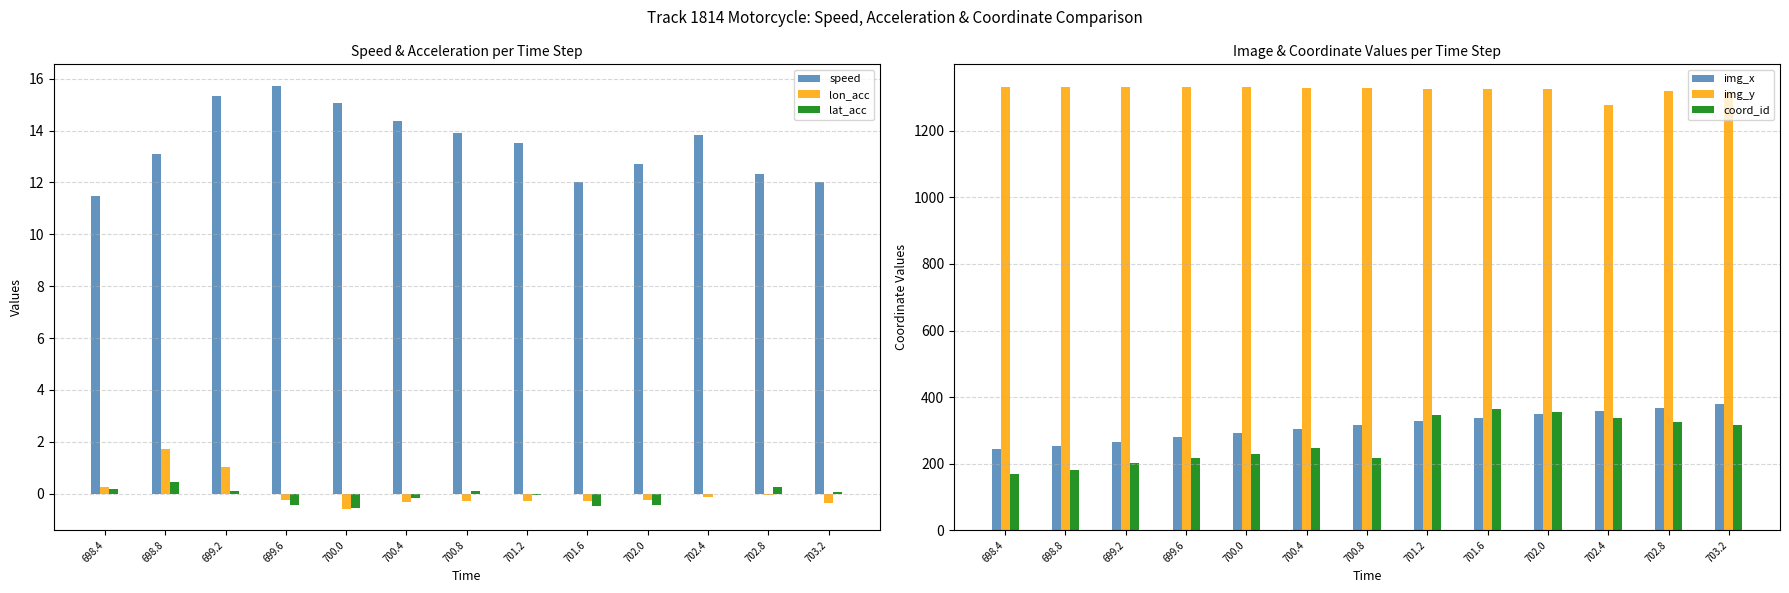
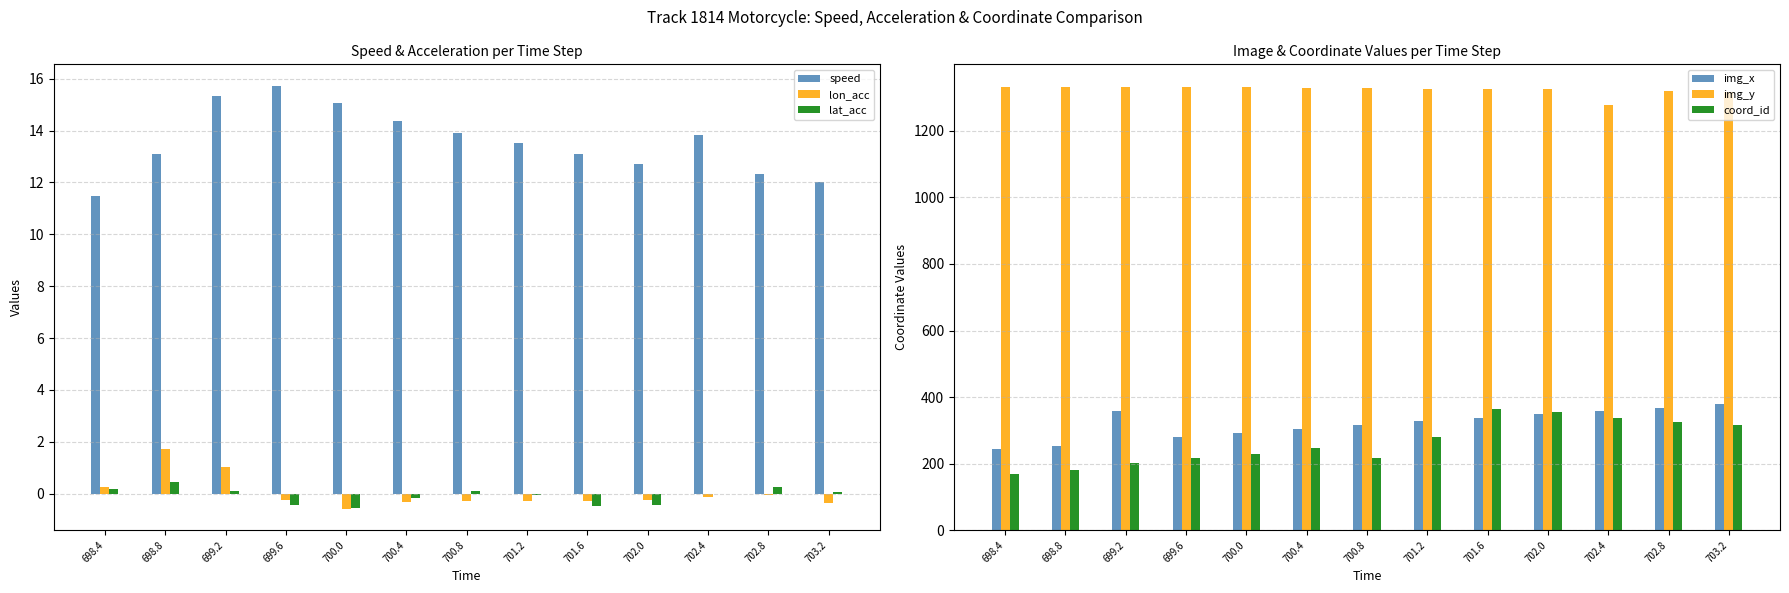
  {
    "Speed & Acceleration per Time Step": {
      "speed": {
        "698.4": 11.5,
        "698.8": 13.1,
        "699.2": 15.3,
        "699.6": 15.7,
        "700.0": 15.1,
        "700.4": 14.4,
        "700.8": 13.9,
        "701.2": 13.5,
-       "701.6": 12.0,
+       "701.6": 13.1,
        "702.0": 12.7,
        "702.4": 13.8,
        "702.8": 12.3,
        "703.2": 12.0
      },
      "lon_acc": {
        "698.4": 0.3,
        "698.8": 1.7,
        "699.2": 1.0,
        "699.6": -0.2,
        "700.0": -0.6,
        "700.4": -0.3,
        "700.8": -0.3,
        "701.2": -0.3,
        "701.6": -0.3,
        "702.0": -0.2,
        "702.4": -0.1,
        "703.2": -0.4
      },
      "lat_acc": {
        "698.4": 0.2,
        "698.8": 0.4,
        "699.2": 0.1,
        "699.6": -0.5,
        "700.0": -0.5,
        "700.4": -0.2,
        "700.8": 0.1,
        "701.6": -0.5,
        "702.0": -0.4,
        "702.8": 0.3
      }
    },
    "Image & Coordinate Values per Time Step": {
      "img_x": {
        "698.4": 240,
        "698.8": 250,
-       "699.2": 270,
+       "699.2": 360,
        "699.6": 280,
        "700.0": 290,
        "700.4": 300,
        "700.8": 320,
        "701.2": 330,
        "701.6": 340,
        "702.0": 350,
        "702.4": 360,
        "702.8": 370,
        "703.2": 380
      },
      "img_y": {
        "698.4": 1330,
        "698.8": 1330,
        "699.2": 1330,
        "699.6": 1330,
        "700.0": 1330,
        "700.4": 1330,
        "700.8": 1330,
        "701.2": 1330,
        "701.6": 1330,
        "702.0": 1330,
        "702.4": 1280,
        "702.8": 1320
      },
      "coord_id": {
        "698.4": 170,
        "698.8": 180,
        "699.2": 200,
        "699.6": 220,
        "700.0": 230,
        "700.4": 250,
        "700.8": 220,
-       "701.2": 350,
+       "701.2": 280,
        "701.6": 370,
        "702.0": 360,
        "702.4": 340,
        "702.8": 330,
        "703.2": 320
      }
    }
  }
